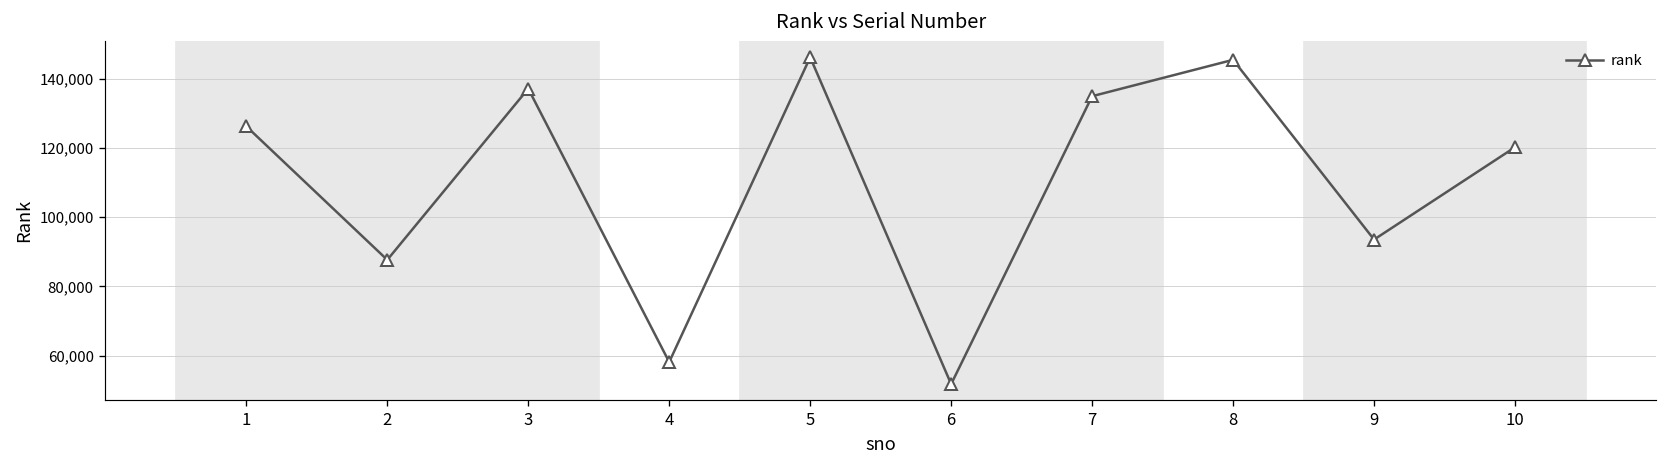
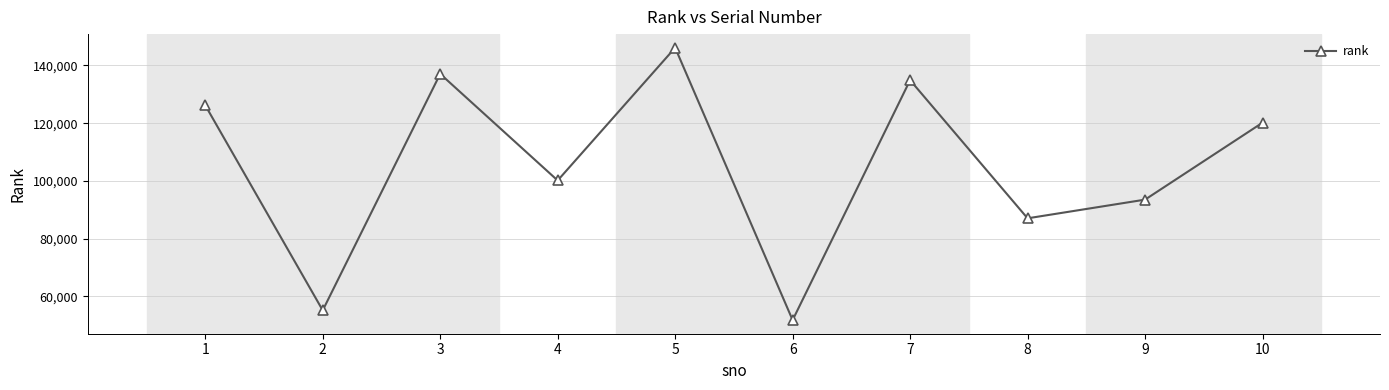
  {
    "1": "126,000",
-   "2": "88,000",
+   "2": "55,000",
    "3": "137,000",
-   "4": "58,000",
+   "4": "100,000",
    "5": "146,000",
    "6": "52,000",
    "7": "135,000",
-   "8": "145,000",
+   "8": "87,000",
    "9": "94,000",
    "10": "120,000"
  }
